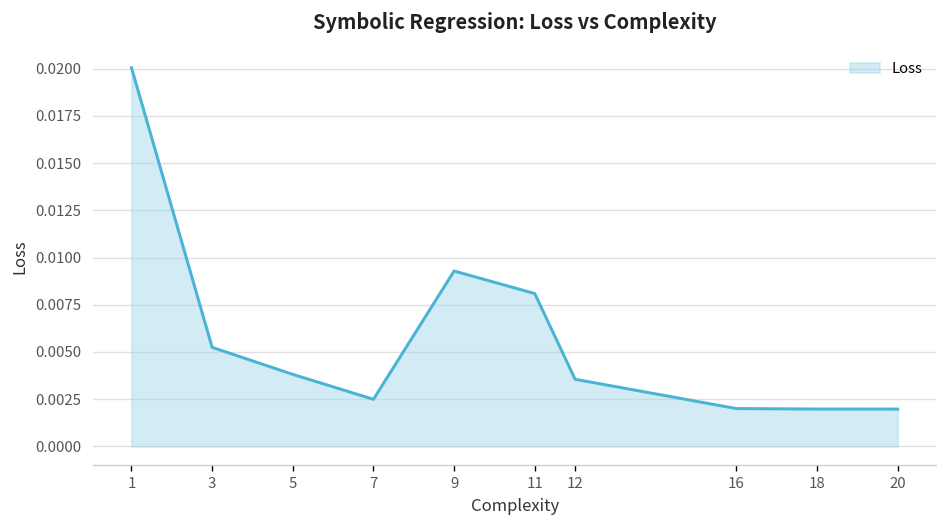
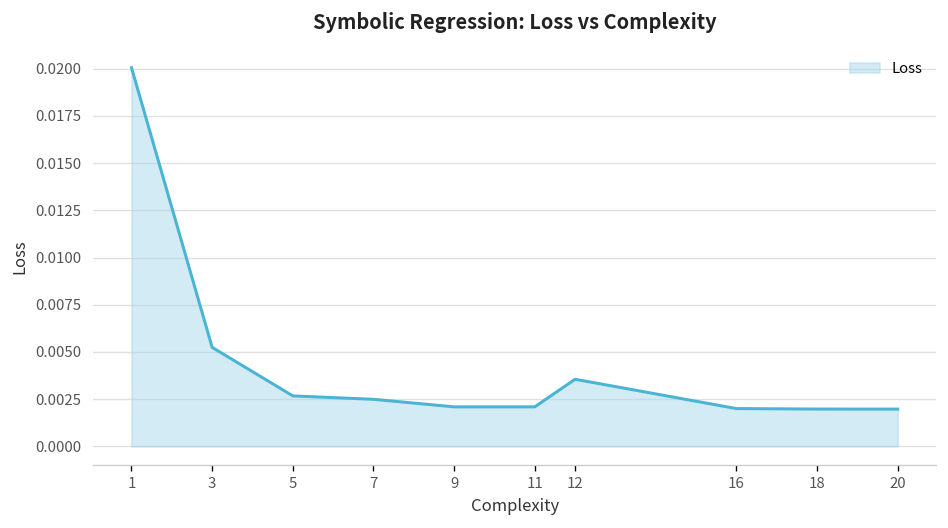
  {
    "1": 0.0201,
    "3": 0.0052,
-   "5": 0.0038,
+   "5": 0.0027,
    "7": 0.0025,
-   "9": 0.0093,
-   "11": 0.0081,
+   "9": 0.0021,
+   "11": 0.0021,
    "12": 0.0036,
    "16": 0.0020,
    "18": 0.0020,
    "20": 0.0020
  }
